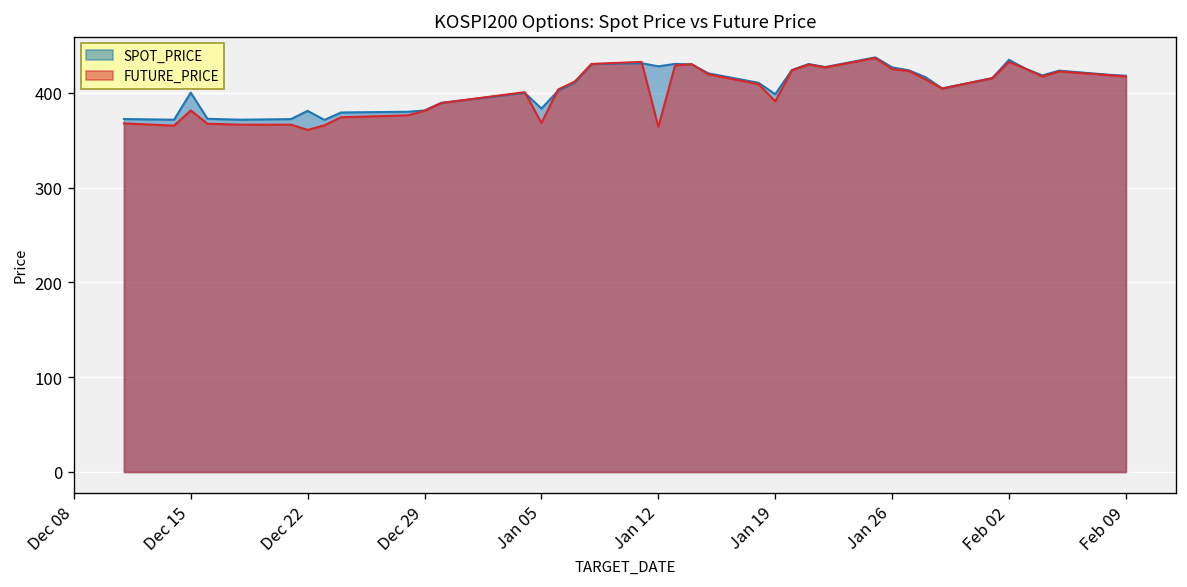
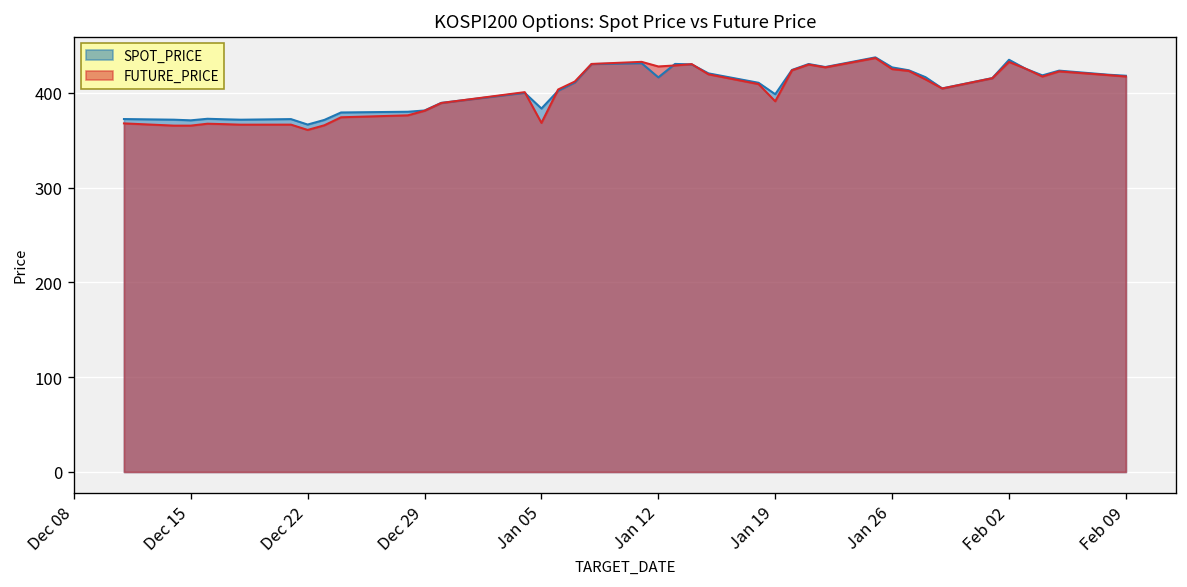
  {
    "SPOT_PRICE": {
-     "Dec 15": 400,
-     "Dec 22": 380,
+     "Dec 15": 370,
+     "Dec 22": 370,
      "Jan 05": 380,
-     "Jan 12": 430,
+     "Jan 12": 420,
      "Jan 19": 400
    },
    "FUTURE_PRICE": {
-     "Dec 15": 380,
+     "Dec 15": 370,
      "Dec 22": 360,
      "Jan 05": 370,
-     "Jan 12": 360,
+     "Jan 12": 430,
      "Jan 19": 390
    }
  }
